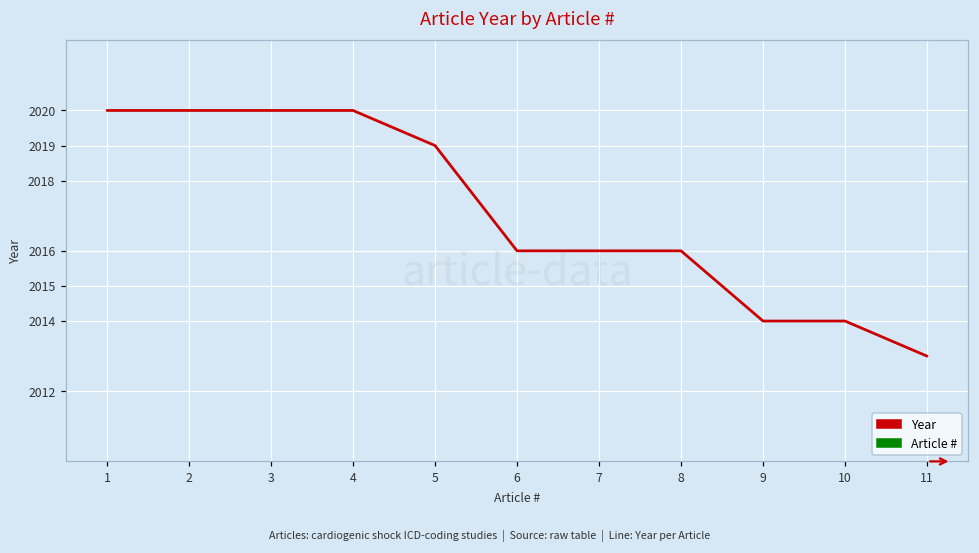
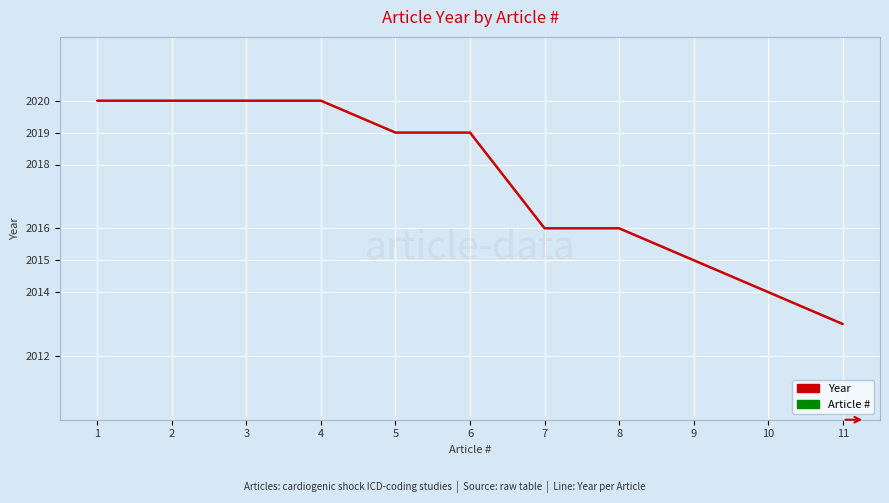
  {
    "Year": {
      "1": 2020,
      "2": 2020,
      "3": 2020,
      "4": 2020,
      "5": 2019,
-     "6": 2016,
+     "6": 2019,
      "7": 2016,
      "8": 2016,
-     "9": 2014,
+     "9": 2015,
      "10": 2014,
      "11": 2013
    }
  }
